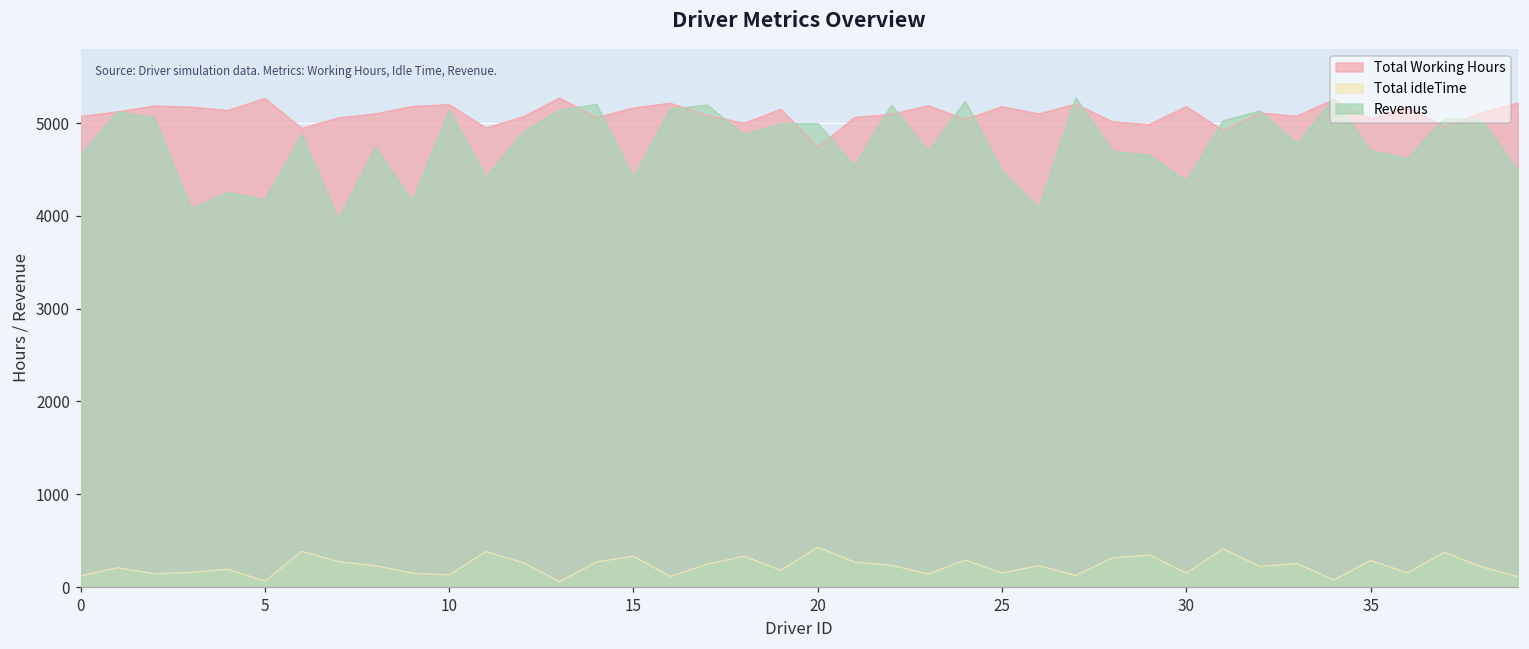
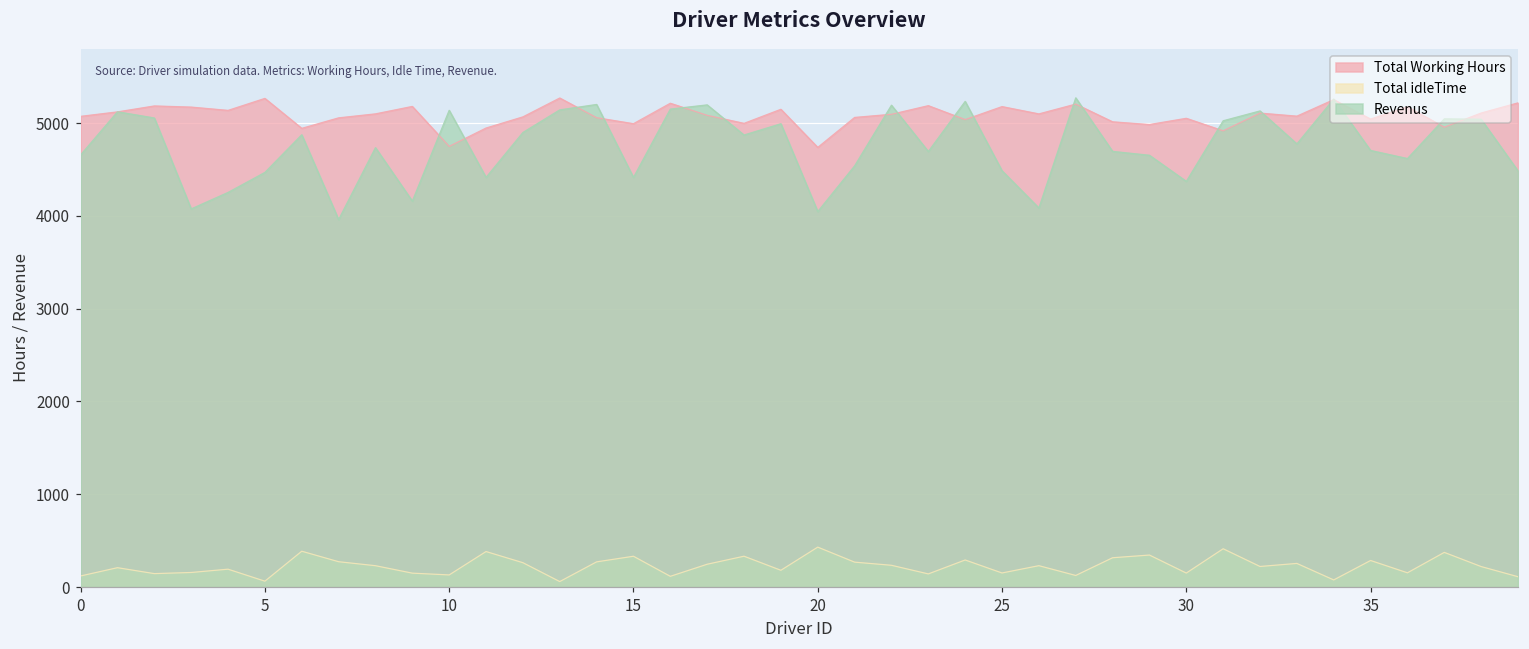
  {
    "Total Working Hours": {
      "0": 5100,
      "5": 5300,
-     "10": 5200,
-     "15": 5200,
+     "10": 4700,
+     "15": 5000,
      "20": 4700,
      "25": 5200,
-     "30": 5200
+     "30": 5100
    },
    "Total idleTime": {
      "0": 100,
      "5": 100,
      "10": 100,
      "15": 300,
      "20": 400,
      "25": 200,
      "30": 200,
      "35": 300
    },
    "Revenus": {
      "0": 4700,
-     "5": 4200,
+     "5": 4500,
      "10": 5100,
      "15": 4400,
-     "20": 5000,
+     "20": 4000,
      "25": 4500,
      "30": 4400,
      "35": 4700
    }
  }
